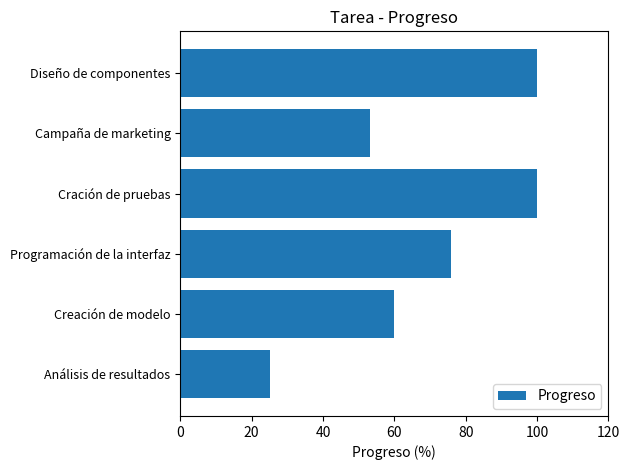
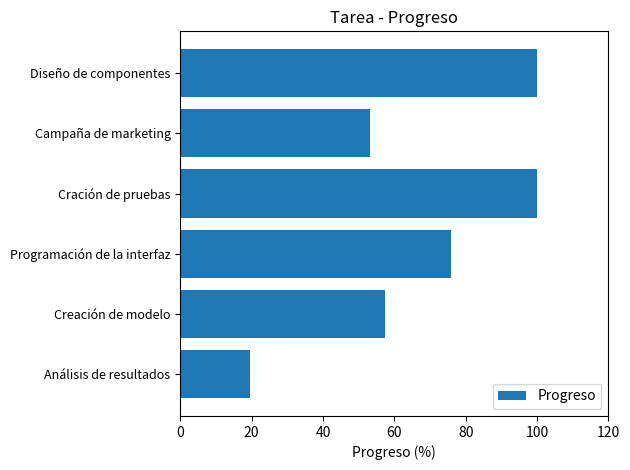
  {
    "Diseño de componentes": 100,
    "Campaña de marketing": 53,
    "Cración de pruebas": 100,
    "Programación de la interfaz": 76,
-   "Creación de modelo": 60,
-   "Análisis de resultados": 25
+   "Creación de modelo": 57,
+   "Análisis de resultados": 19
  }
